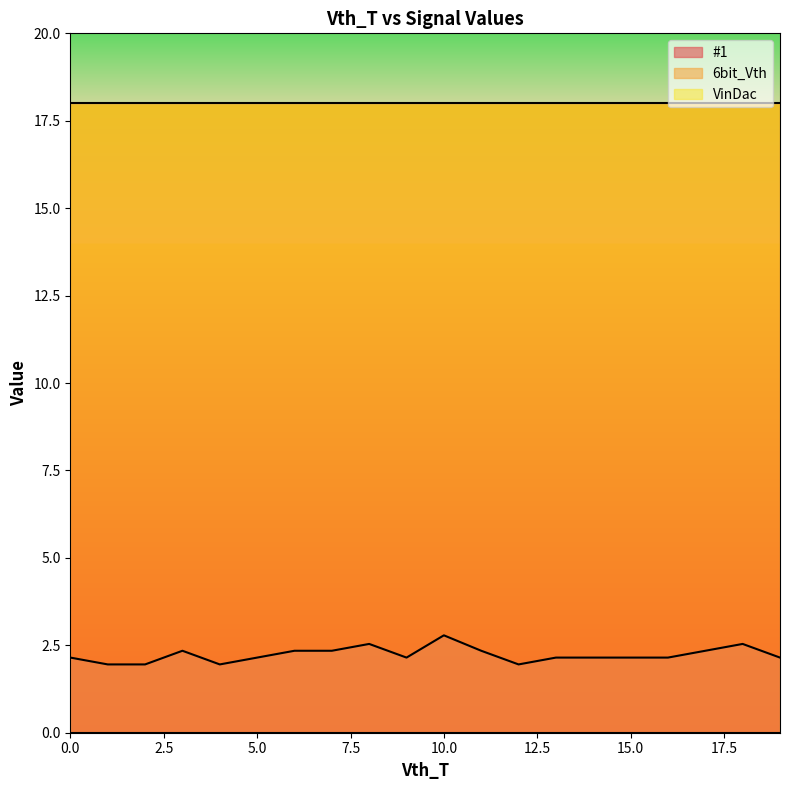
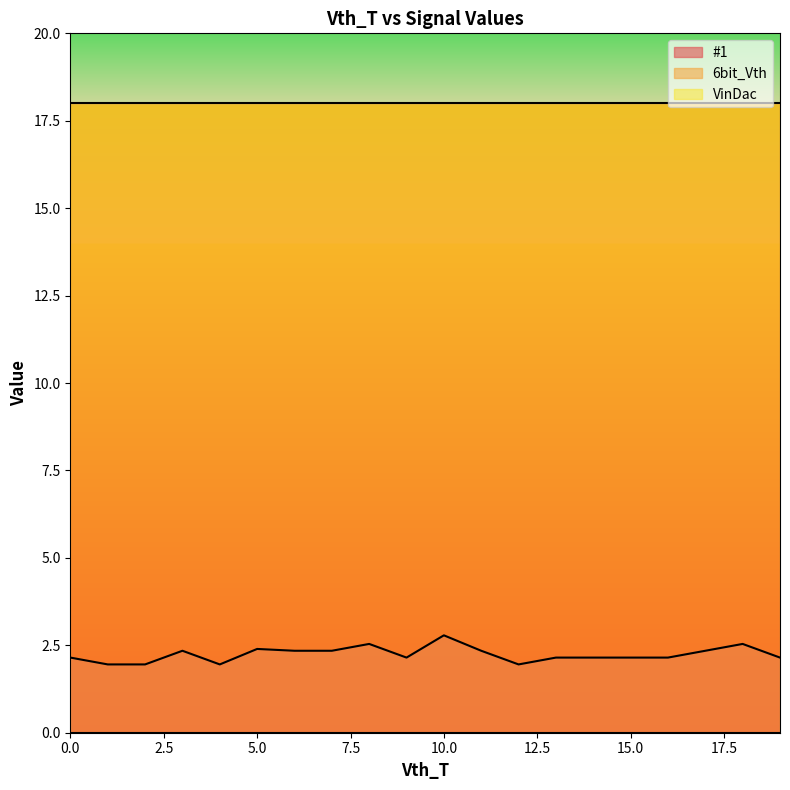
  {
    "#1": {
      "0.0": 2.1,
-     "5.0": 2.1,
+     "5.0": 2.4,
      "10.0": 2.8,
      "15.0": 2.1
    }
  }
